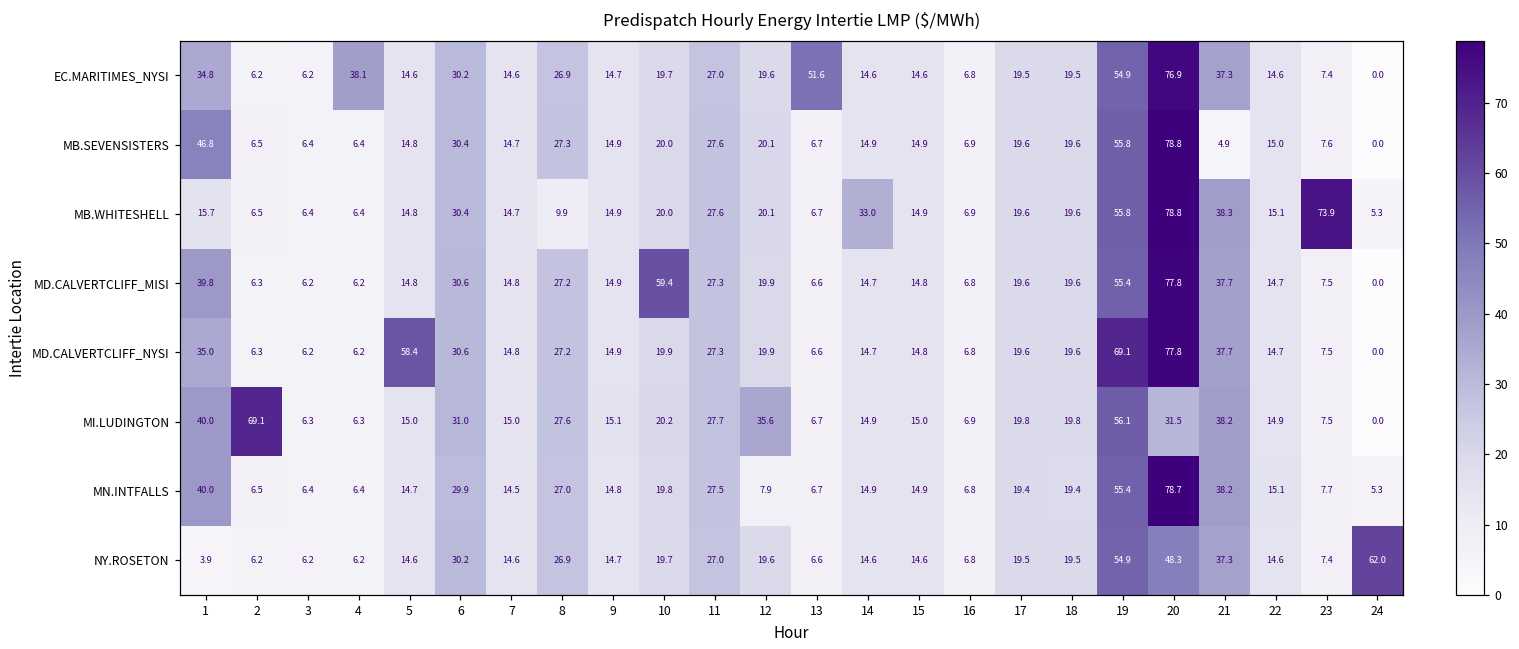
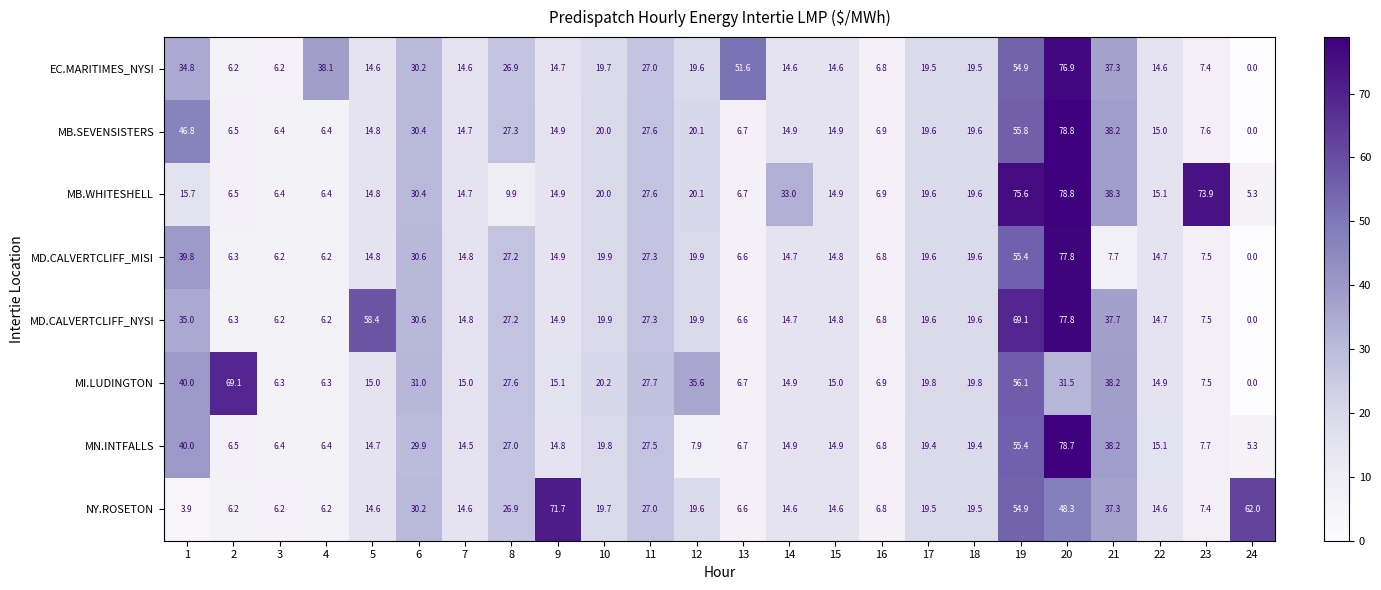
  {
    "EC.MARITIMES_NYSI": {
      "1": 34.8,
      "2": 6.2,
      "3": 6.2,
      "4": 38.1,
      "5": 14.6,
      "6": 30.2,
      "7": 14.6,
      "8": 26.9,
      "9": 14.7,
      "10": 19.7,
      "11": 27.0,
      "12": 19.6,
      "13": 51.6,
      "14": 14.6,
      "15": 14.6,
      "16": 6.8,
      "17": 19.5,
      "18": 19.5,
      "19": 54.9,
      "20": 76.9,
      "21": 37.3,
      "22": 14.6,
      "23": 7.4,
      "24": 0.0
    },
    "MB.SEVENSISTERS": {
      "1": 46.8,
      "2": 6.5,
      "3": 6.4,
      "4": 6.4,
      "5": 14.8,
      "6": 30.4,
      "7": 14.7,
      "8": 27.3,
      "9": 14.9,
      "10": 20.0,
      "11": 27.6,
      "12": 20.1,
      "13": 6.7,
      "14": 14.9,
      "15": 14.9,
      "16": 6.9,
      "17": 19.6,
      "18": 19.6,
      "19": 55.8,
      "20": 78.8,
-     "21": 4.9,
+     "21": 38.2,
      "22": 15.0,
      "23": 7.6,
      "24": 0.0
    },
    "MB.WHITESHELL": {
      "1": 15.7,
      "2": 6.5,
      "3": 6.4,
      "4": 6.4,
      "5": 14.8,
      "6": 30.4,
      "7": 14.7,
      "8": 9.9,
      "9": 14.9,
      "10": 20.0,
      "11": 27.6,
      "12": 20.1,
      "13": 6.7,
      "14": 33.0,
      "15": 14.9,
      "16": 6.9,
      "17": 19.6,
      "18": 19.6,
-     "19": 55.8,
+     "19": 75.6,
      "20": 78.8,
      "21": 38.3,
      "22": 15.1,
      "23": 73.9,
      "24": 5.3
    },
    "MD.CALVERTCLIFF_MISI": {
      "1": 39.8,
      "2": 6.3,
      "3": 6.2,
      "4": 6.2,
      "5": 14.8,
      "6": 30.6,
      "7": 14.8,
      "8": 27.2,
      "9": 14.9,
-     "10": 59.4,
+     "10": 19.9,
      "11": 27.3,
      "12": 19.9,
      "13": 6.6,
      "14": 14.7,
      "15": 14.8,
      "16": 6.8,
      "17": 19.6,
      "18": 19.6,
      "19": 55.4,
      "20": 77.8,
-     "21": 37.7,
+     "21": 7.7,
      "22": 14.7,
      "23": 7.5,
      "24": 0.0
    },
    "MD.CALVERTCLIFF_NYSI": {
      "1": 35.0,
      "2": 6.3,
      "3": 6.2,
      "4": 6.2,
      "5": 58.4,
      "6": 30.6,
      "7": 14.8,
      "8": 27.2,
      "9": 14.9,
      "10": 19.9,
      "11": 27.3,
      "12": 19.9,
      "13": 6.6,
      "14": 14.7,
      "15": 14.8,
      "16": 6.8,
      "17": 19.6,
      "18": 19.6,
      "19": 69.1,
      "20": 77.8,
      "21": 37.7,
      "22": 14.7,
      "23": 7.5,
      "24": 0.0
    },
    "MI.LUDINGTON": {
      "1": 40.0,
      "2": 69.1,
      "3": 6.3,
      "4": 6.3,
      "5": 15.0,
      "6": 31.0,
      "7": 15.0,
      "8": 27.6,
      "9": 15.1,
      "10": 20.2,
      "11": 27.7,
      "12": 35.6,
      "13": 6.7,
      "14": 14.9,
      "15": 15.0,
      "16": 6.9,
      "17": 19.8,
      "18": 19.8,
      "19": 56.1,
      "20": 31.5,
      "21": 38.2,
      "22": 14.9,
      "23": 7.5,
      "24": 0.0
    },
    "MN.INTFALLS": {
      "1": 40.0,
      "2": 6.5,
      "3": 6.4,
      "4": 6.4,
      "5": 14.7,
      "6": 29.9,
      "7": 14.5,
      "8": 27.0,
      "9": 14.8,
      "10": 19.8,
      "11": 27.5,
      "12": 7.9,
      "13": 6.7,
      "14": 14.9,
      "15": 14.9,
      "16": 6.8,
      "17": 19.4,
      "18": 19.4,
      "19": 55.4,
      "20": 78.7,
      "21": 38.2,
      "22": 15.1,
      "23": 7.7,
      "24": 5.3
    },
    "NY.ROSETON": {
      "1": 3.9,
      "2": 6.2,
      "3": 6.2,
      "4": 6.2,
      "5": 14.6,
      "6": 30.2,
      "7": 14.6,
      "8": 26.9,
-     "9": 14.7,
+     "9": 71.7,
      "10": 19.7,
      "11": 27.0,
      "12": 19.6,
      "13": 6.6,
      "14": 14.6,
      "15": 14.6,
      "16": 6.8,
      "17": 19.5,
      "18": 19.5,
      "19": 54.9,
      "20": 48.3,
      "21": 37.3,
      "22": 14.6,
      "23": 7.4,
      "24": 62.0
    }
  }
